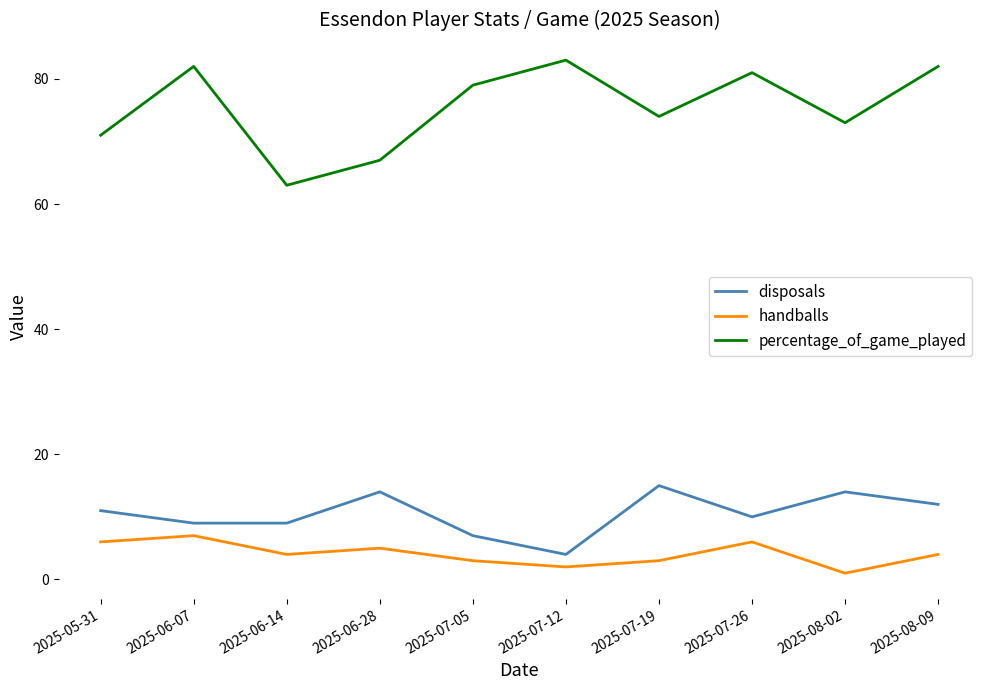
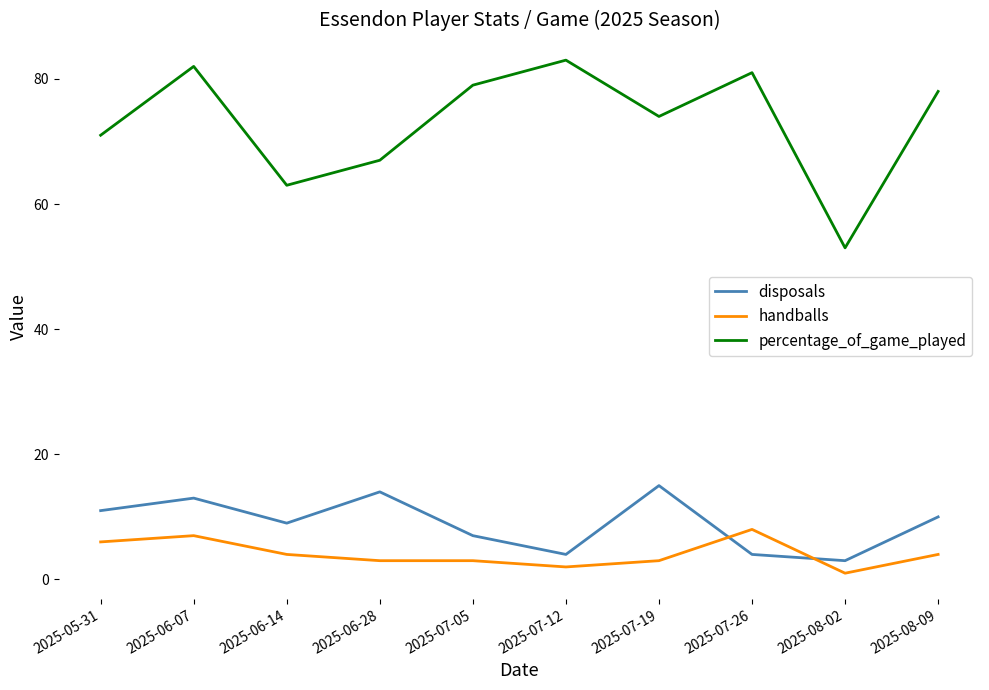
  {
    "disposals": {
      "2025-05-31": 11,
-     "2025-06-07": 9,
+     "2025-06-07": 13,
      "2025-06-14": 9,
      "2025-06-28": 14,
      "2025-07-05": 7,
      "2025-07-12": 4,
      "2025-07-19": 15,
-     "2025-07-26": 10,
-     "2025-08-02": 14,
-     "2025-08-09": 12
+     "2025-07-26": 4,
+     "2025-08-02": 3,
+     "2025-08-09": 10
    },
    "handballs": {
      "2025-05-31": 6,
      "2025-06-07": 7,
      "2025-06-14": 4,
-     "2025-06-28": 5,
+     "2025-06-28": 3,
      "2025-07-05": 3,
      "2025-07-12": 2,
      "2025-07-19": 3,
-     "2025-07-26": 6,
+     "2025-07-26": 8,
      "2025-08-02": 1,
      "2025-08-09": 4
    },
    "percentage_of_game_played": {
      "2025-05-31": 71,
      "2025-06-07": 82,
      "2025-06-14": 63,
      "2025-06-28": 67,
      "2025-07-05": 79,
      "2025-07-12": 83,
      "2025-07-19": 74,
      "2025-07-26": 81,
-     "2025-08-02": 73,
-     "2025-08-09": 82
+     "2025-08-02": 53,
+     "2025-08-09": 78
    }
  }
